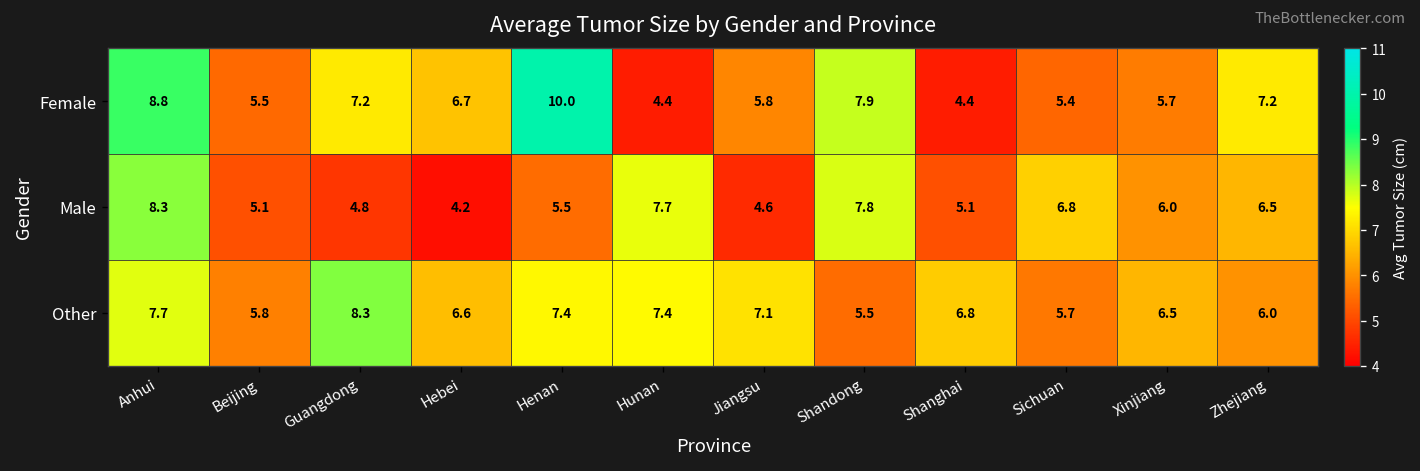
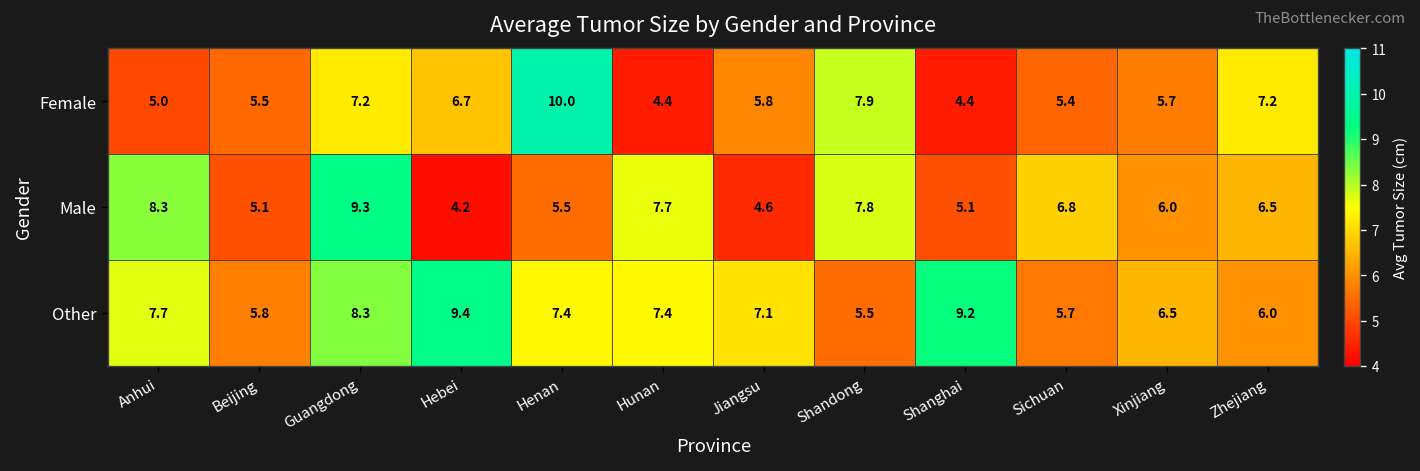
  {
    "Female": {
-     "Anhui": 8.8,
+     "Anhui": 5.0,
      "Beijing": 5.5,
      "Guangdong": 7.2,
      "Hebei": 6.7,
      "Henan": 10.0,
      "Hunan": 4.4,
      "Jiangsu": 5.8,
      "Shandong": 7.9,
      "Shanghai": 4.4,
      "Sichuan": 5.4,
      "Xinjiang": 5.7,
      "Zhejiang": 7.2
    },
    "Male": {
      "Anhui": 8.3,
      "Beijing": 5.1,
-     "Guangdong": 4.8,
+     "Guangdong": 9.3,
      "Hebei": 4.2,
      "Henan": 5.5,
      "Hunan": 7.7,
      "Jiangsu": 4.6,
      "Shandong": 7.8,
      "Shanghai": 5.1,
      "Sichuan": 6.8,
      "Xinjiang": 6.0,
      "Zhejiang": 6.5
    },
    "Other": {
      "Anhui": 7.7,
      "Beijing": 5.8,
      "Guangdong": 8.3,
-     "Hebei": 6.6,
+     "Hebei": 9.4,
      "Henan": 7.4,
      "Hunan": 7.4,
      "Jiangsu": 7.1,
      "Shandong": 5.5,
-     "Shanghai": 6.8,
+     "Shanghai": 9.2,
      "Sichuan": 5.7,
      "Xinjiang": 6.5,
      "Zhejiang": 6.0
    }
  }
